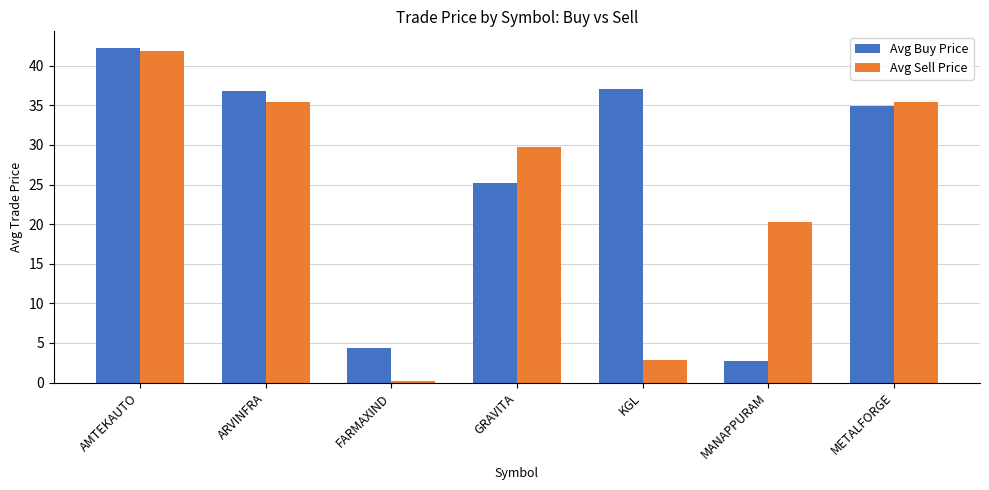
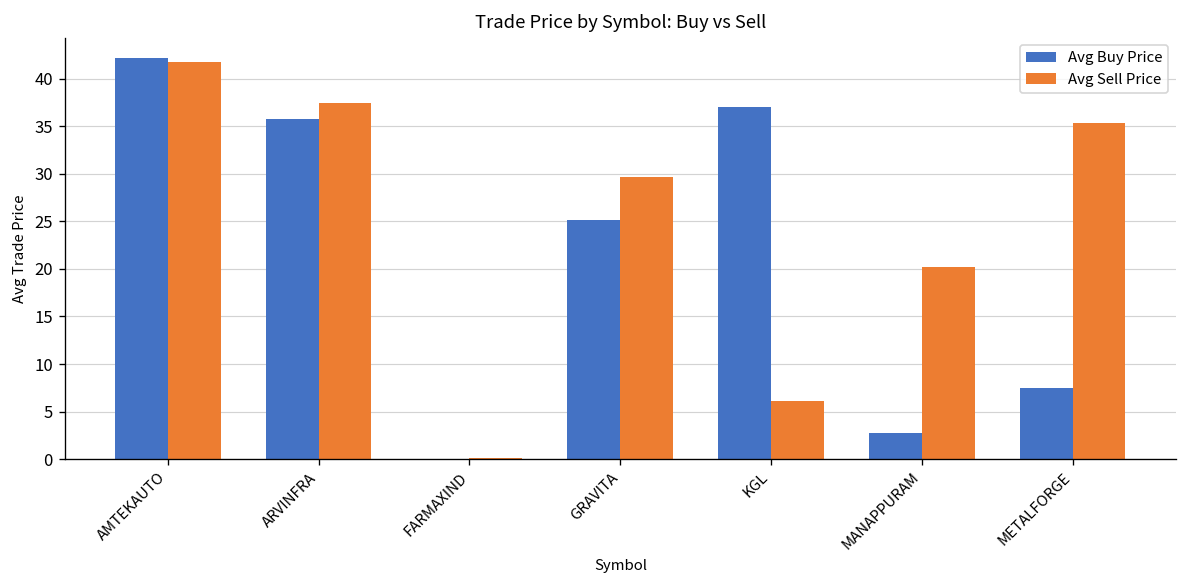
  {
    "Avg Buy Price": {
      "AMTEKAUTO": 42,
-     "ARVINFRA": 37,
-     "FARMAXIND": 4,
+     "ARVINFRA": 36,
+     "FARMAXIND": 0,
      "GRAVITA": 25,
      "KGL": 37,
      "MANAPPURAM": 3,
-     "METALFORGE": 35
+     "METALFORGE": 7
    },
    "Avg Sell Price": {
      "AMTEKAUTO": 42,
-     "ARVINFRA": 35,
+     "ARVINFRA": 37,
      "GRAVITA": 30,
-     "KGL": 3,
+     "KGL": 6,
      "MANAPPURAM": 20,
      "METALFORGE": 35
    }
  }
